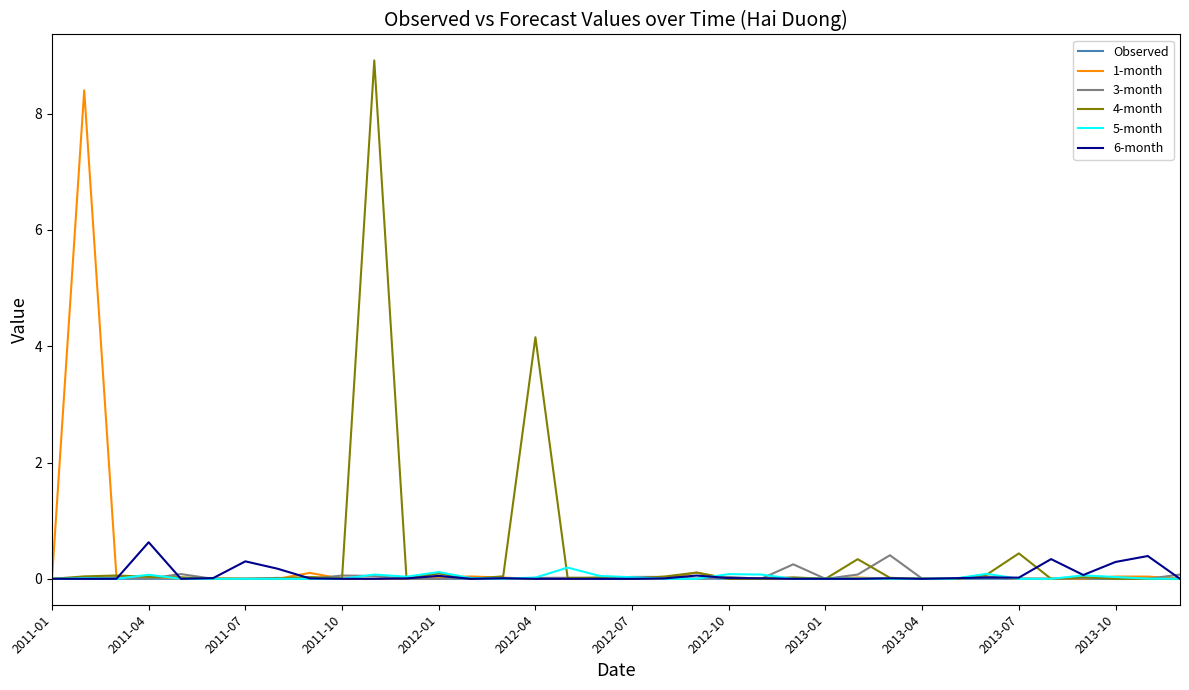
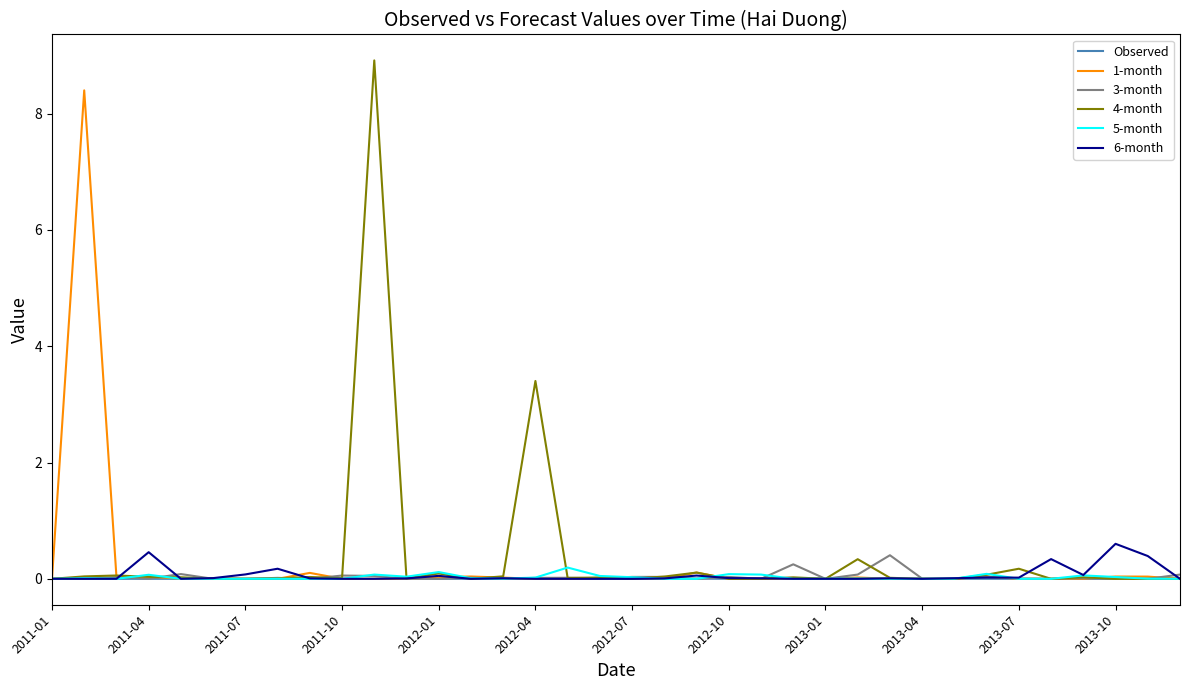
  {
    "3-month": {
      "2011-10": 0.1
    },
    "4-month": {
-     "2012-04": 4.2,
-     "2013-07": 0.4
+     "2012-04": 3.4,
+     "2013-07": 0.2
    },
    "5-month": {
      "2012-10": 0.1
    },
    "6-month": {
-     "2011-04": 0.6,
-     "2011-07": 0.3,
-     "2013-10": 0.3
+     "2011-04": 0.5,
+     "2011-07": 0.1,
+     "2013-10": 0.6
    }
  }
